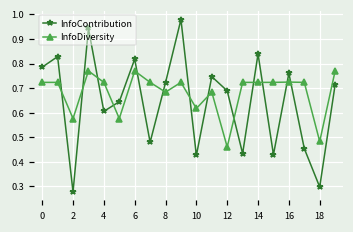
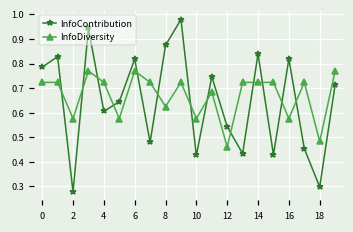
  {
    "InfoContribution": {
      "0": 0.79,
      "2": 0.28,
      "4": 0.61,
      "6": 0.82,
-     "8": 0.72,
+     "8": 0.87,
      "10": 0.43,
-     "12": 0.69,
+     "12": 0.54,
      "14": 0.84,
-     "16": 0.76,
+     "16": 0.82,
      "18": 0.30
    },
    "InfoDiversity": {
      "0": 0.72,
      "2": 0.58,
      "4": 0.72,
      "6": 0.77,
-     "8": 0.68,
-     "10": 0.62,
+     "8": 0.62,
+     "10": 0.58,
      "12": 0.46,
      "14": 0.72,
-     "16": 0.72,
+     "16": 0.58,
      "18": 0.48
    }
  }
